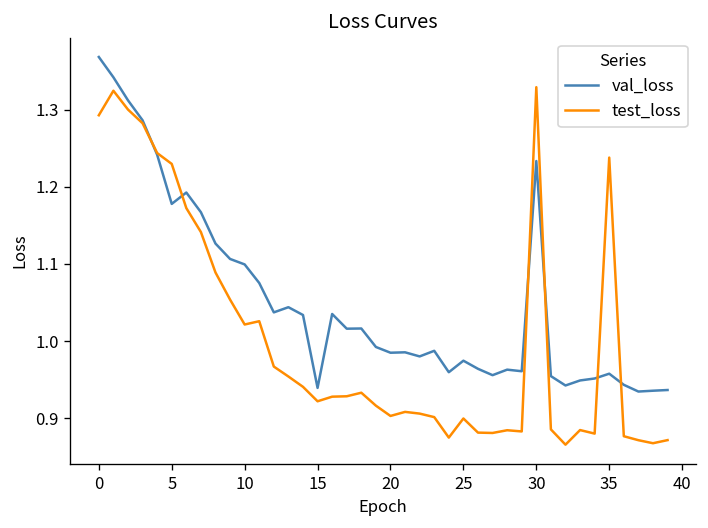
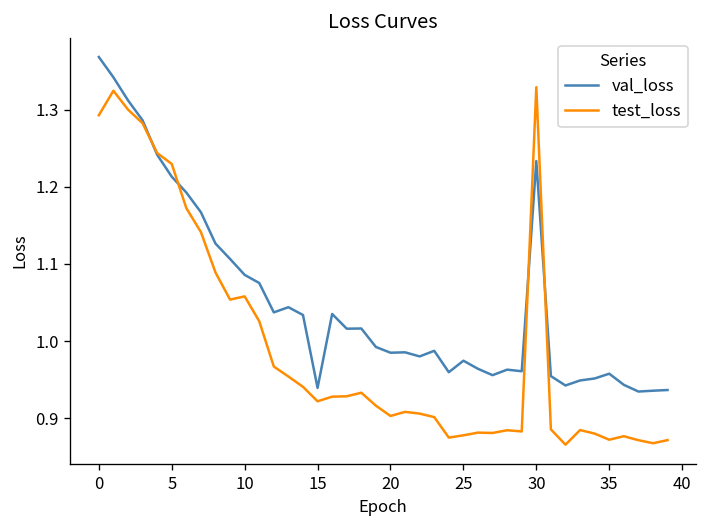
  {
    "val_loss": {
      "0": 1.37,
-     "5": 1.18,
-     "10": 1.10,
+     "5": 1.21,
+     "10": 1.09,
      "15": 0.94,
      "20": 0.99,
      "25": 0.97,
      "30": 1.23,
      "35": 0.96
    },
    "test_loss": {
      "0": 1.29,
      "5": 1.23,
-     "10": 1.02,
+     "10": 1.06,
      "15": 0.92,
      "20": 0.90,
-     "25": 0.90,
+     "25": 0.88,
      "30": 1.33,
-     "35": 1.24
+     "35": 0.87
    }
  }
